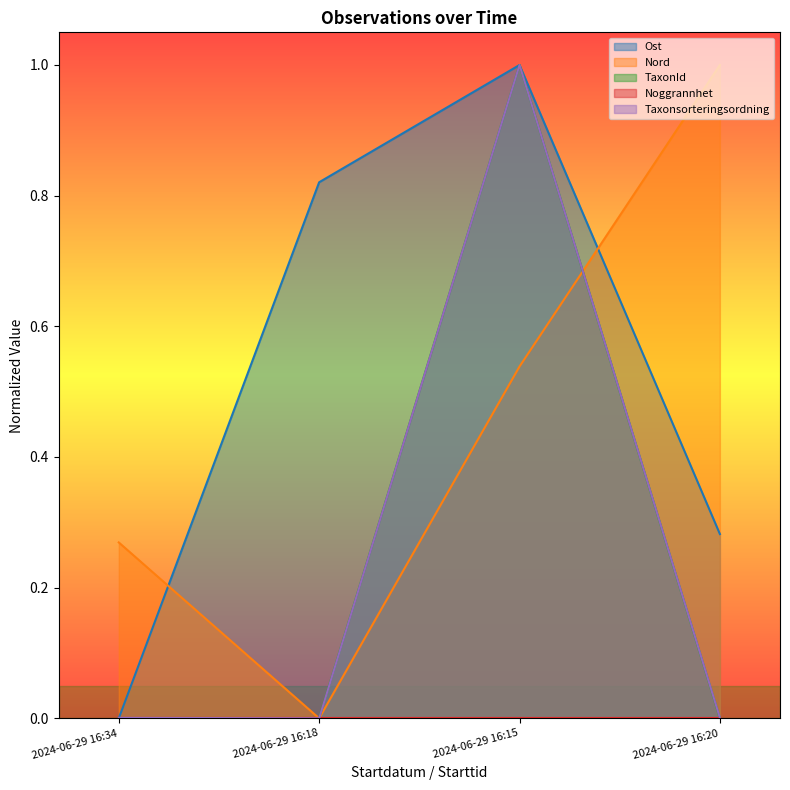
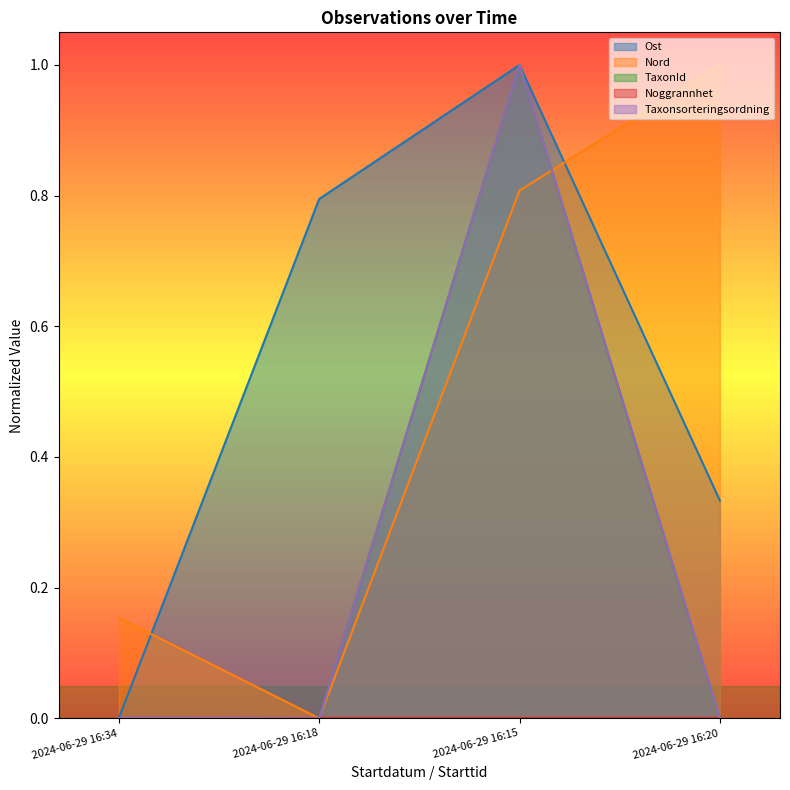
  {
    "Ost": {
-     "2024-06-29 16:18": 0.82,
-     "2024-06-29 16:20": 0.28
+     "2024-06-29 16:18": 0.79,
+     "2024-06-29 16:20": 0.33
    },
    "Nord": {
-     "2024-06-29 16:34": 0.27,
-     "2024-06-29 16:15": 0.54
+     "2024-06-29 16:34": 0.15,
+     "2024-06-29 16:15": 0.81
    },
    "Noggrannhet": {
      "2024-06-29 16:15": 0.00
    }
  }
